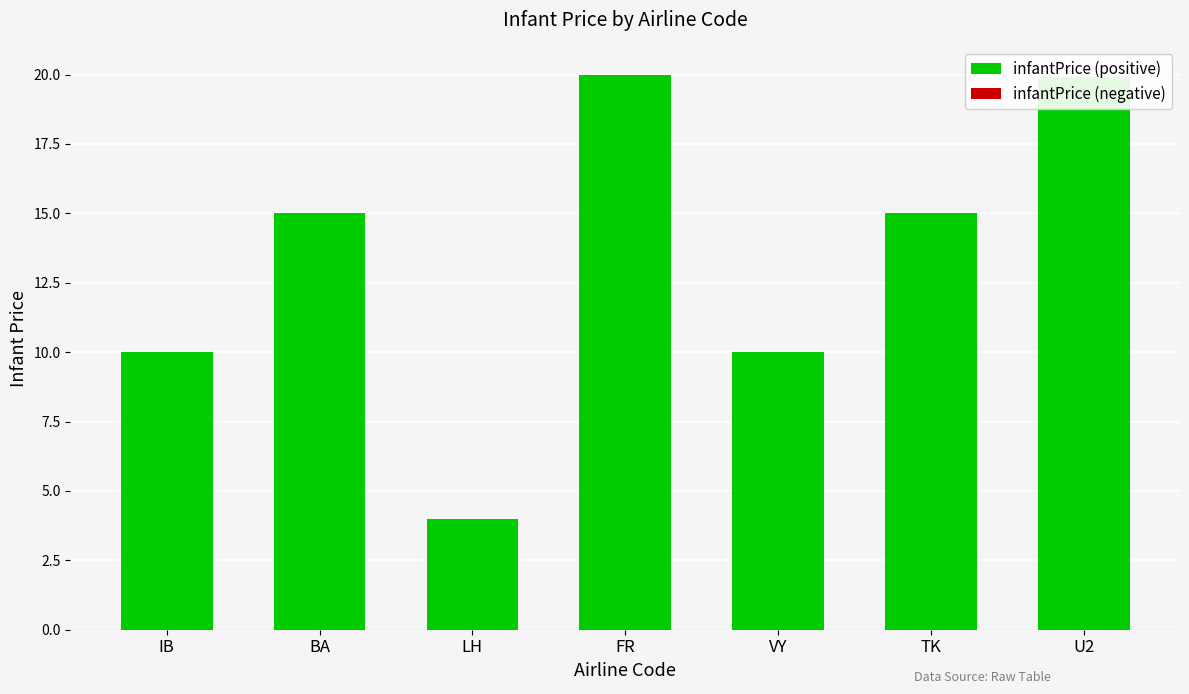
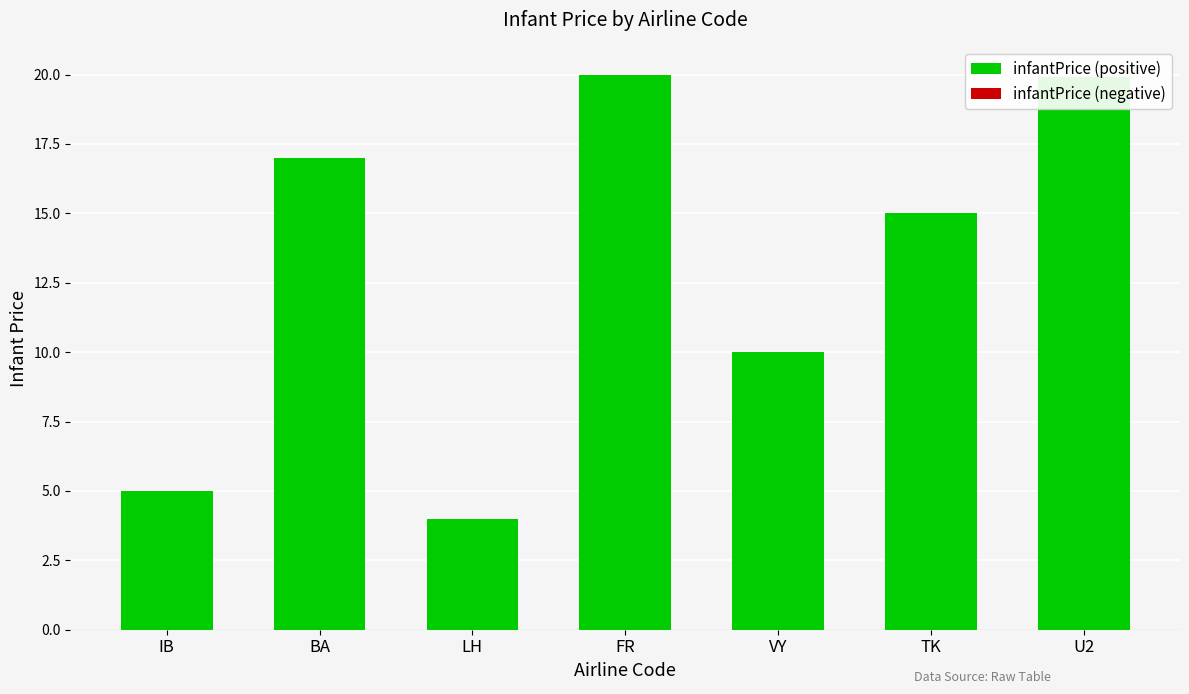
  {
    "infantPrice (positive)": {
-     "IB": 10,
-     "BA": 15,
+     "IB": 5,
+     "BA": 17,
      "LH": 4,
      "FR": 20,
      "VY": 10,
      "TK": 15
    },
    "infantPrice (negative)": {
      "IB": 0,
      "BA": 0,
      "LH": 0,
      "FR": 0,
      "VY": 0,
      "TK": 0,
      "U2": 0
    }
  }
